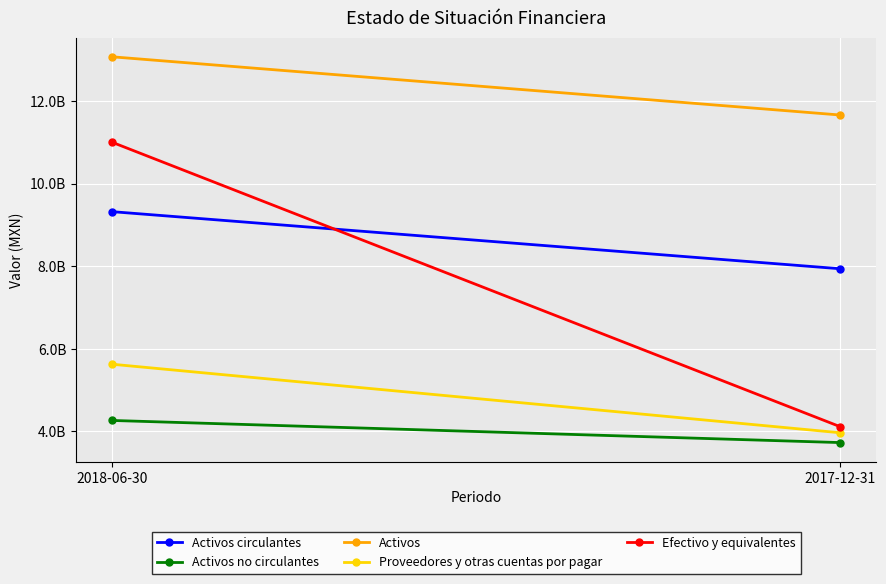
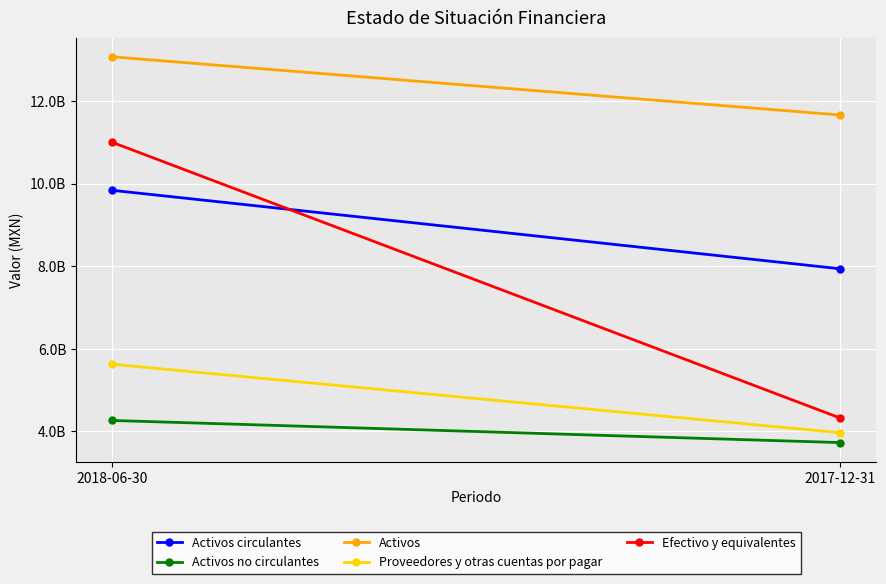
  {
    "Activos circulantes": {
-     "2018-06-30": 9300000000,
+     "2018-06-30": 9800000000,
      "2017-12-31": 7900000000
    },
    "Activos no circulantes": {
      "2018-06-30": 4300000000,
      "2017-12-31": 3700000000
    },
    "Efectivo y equivalentes": {
      "2018-06-30": 11000000000,
-     "2017-12-31": 4100000000
+     "2017-12-31": 4300000000
    }
  }
